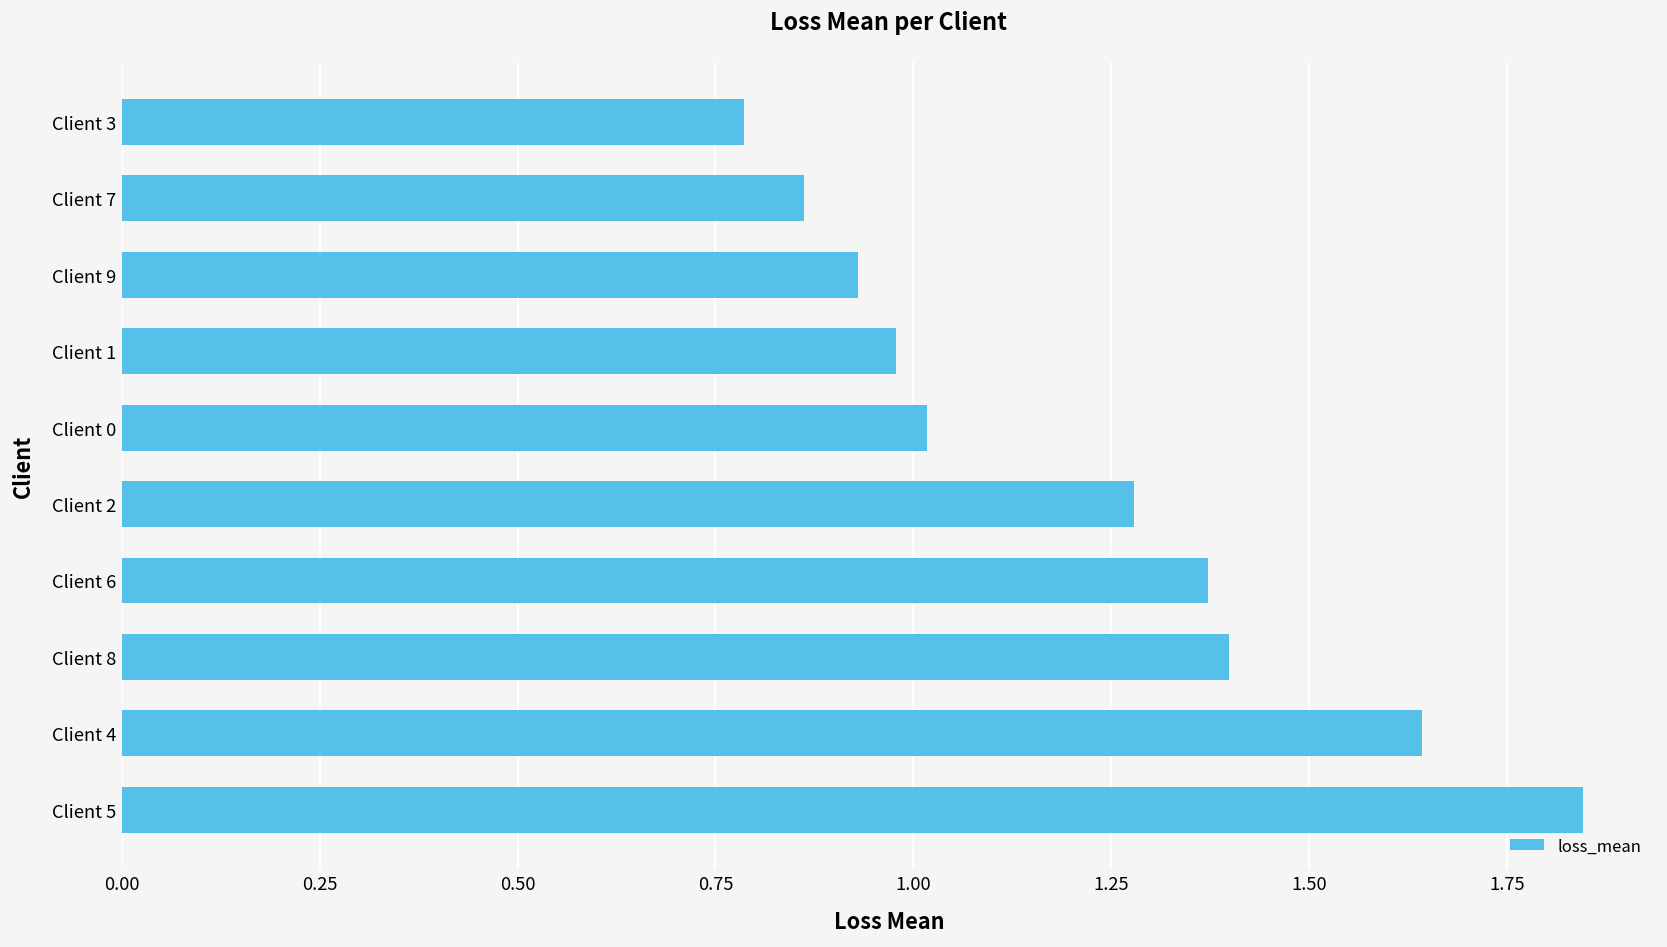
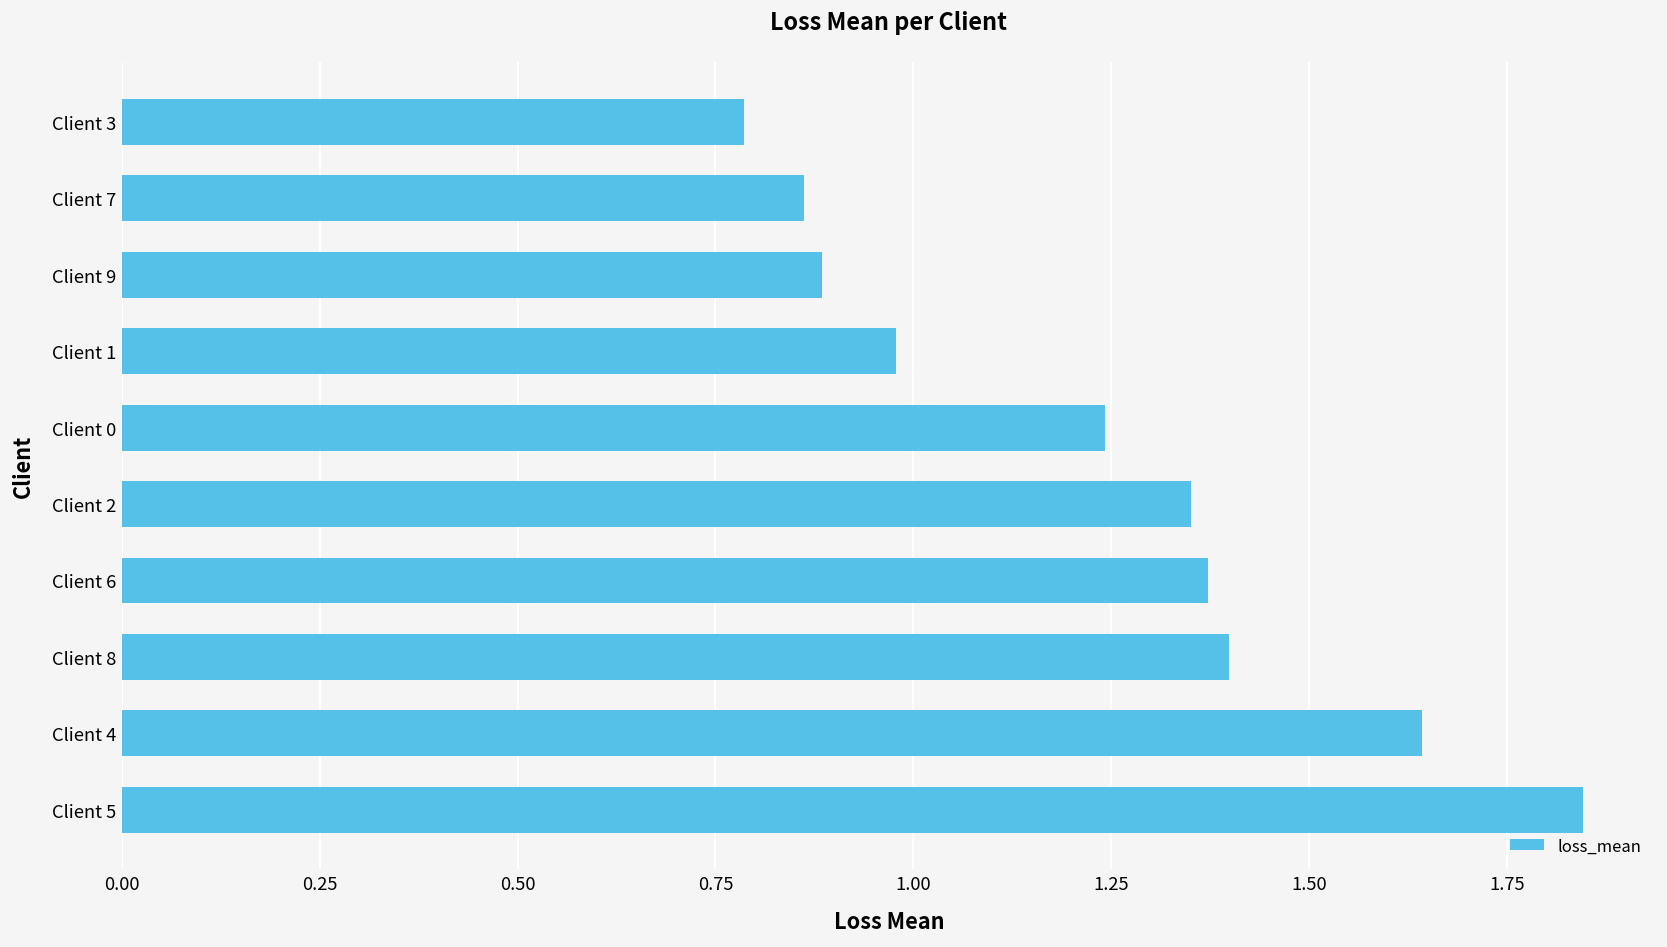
  {
    "Client 3": 0.79,
    "Client 7": 0.86,
-   "Client 9": 0.93,
+   "Client 9": 0.88,
    "Client 1": 0.98,
-   "Client 0": 1.02,
-   "Client 2": 1.28,
+   "Client 0": 1.24,
+   "Client 2": 1.35,
    "Client 6": 1.37,
    "Client 8": 1.40,
    "Client 4": 1.64,
    "Client 5": 1.85
  }
